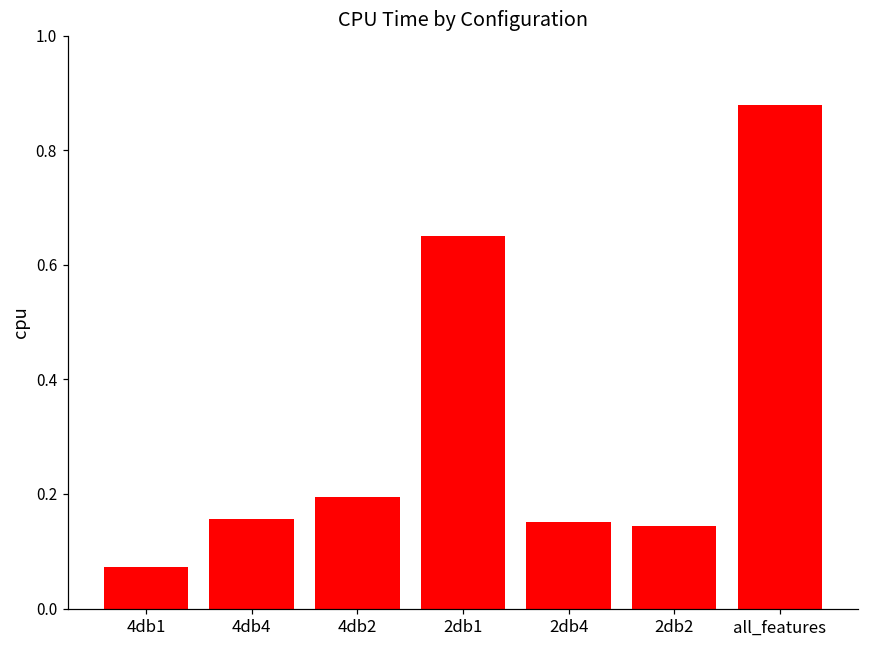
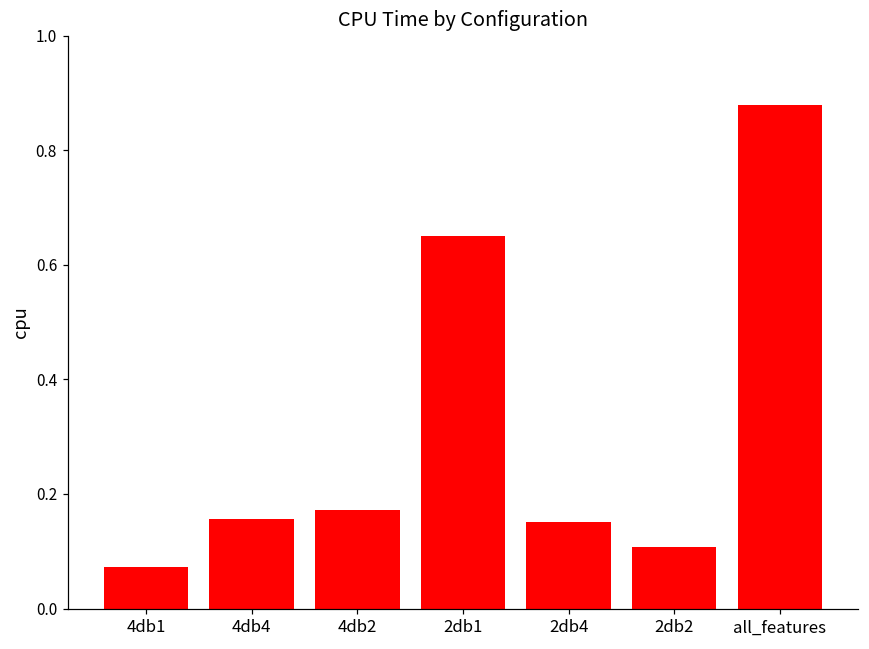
  {
    "4db1": 0.07,
    "4db4": 0.16,
-   "4db2": 0.19,
+   "4db2": 0.17,
    "2db1": 0.65,
    "2db4": 0.15,
-   "2db2": 0.14,
+   "2db2": 0.11,
    "all_features": 0.88
  }
